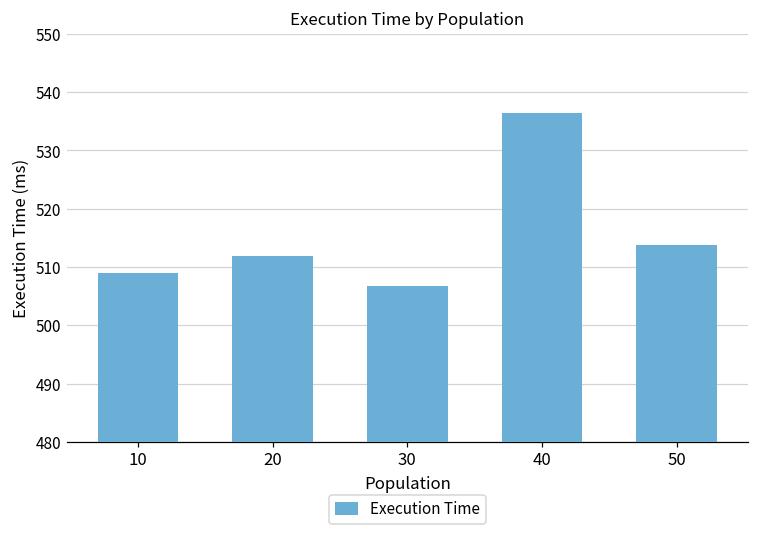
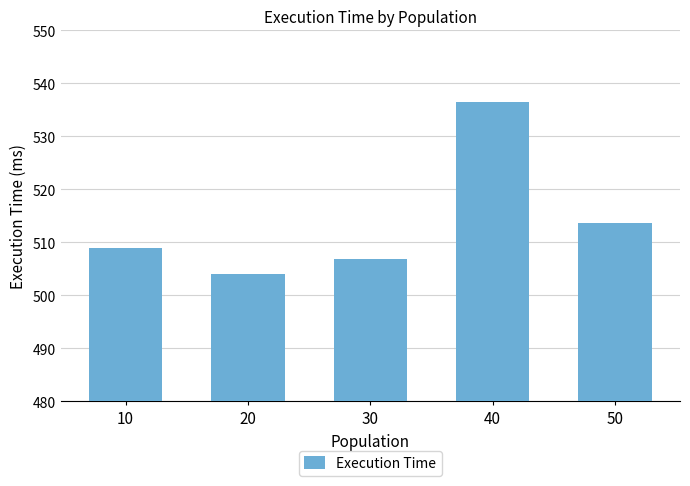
  {
    "10": 509,
-   "20": 512,
+   "20": 504,
    "30": 507,
    "40": 536,
    "50": 514
  }
